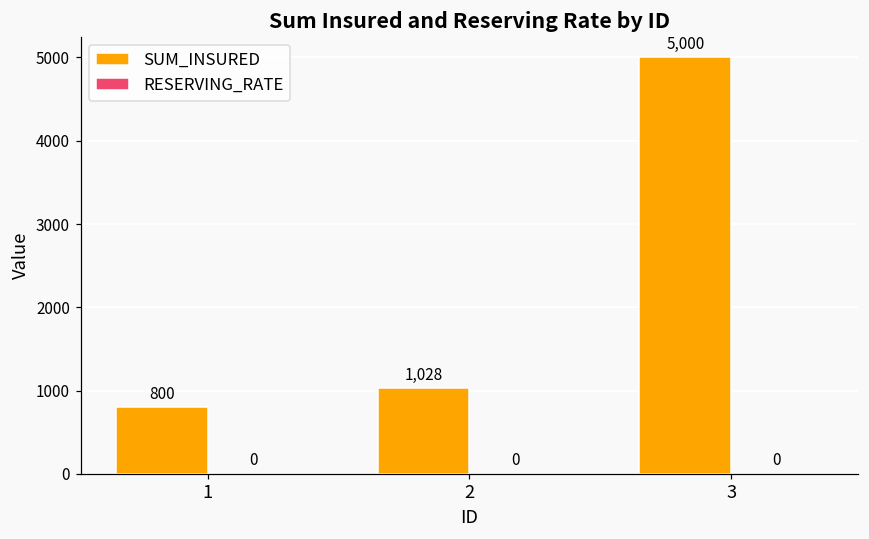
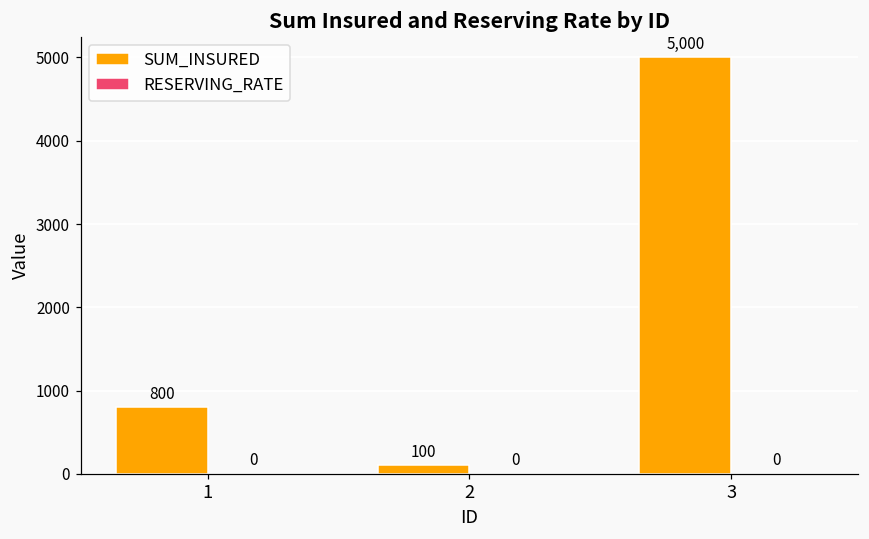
  {
    "SUM_INSURED": {
      "1": "800",
-     "2": "1,028",
+     "2": "100",
      "3": "5,000"
    },
    "RESERVING_RATE": {
      "1": "0",
      "2": "0",
      "3": "0"
    }
  }
